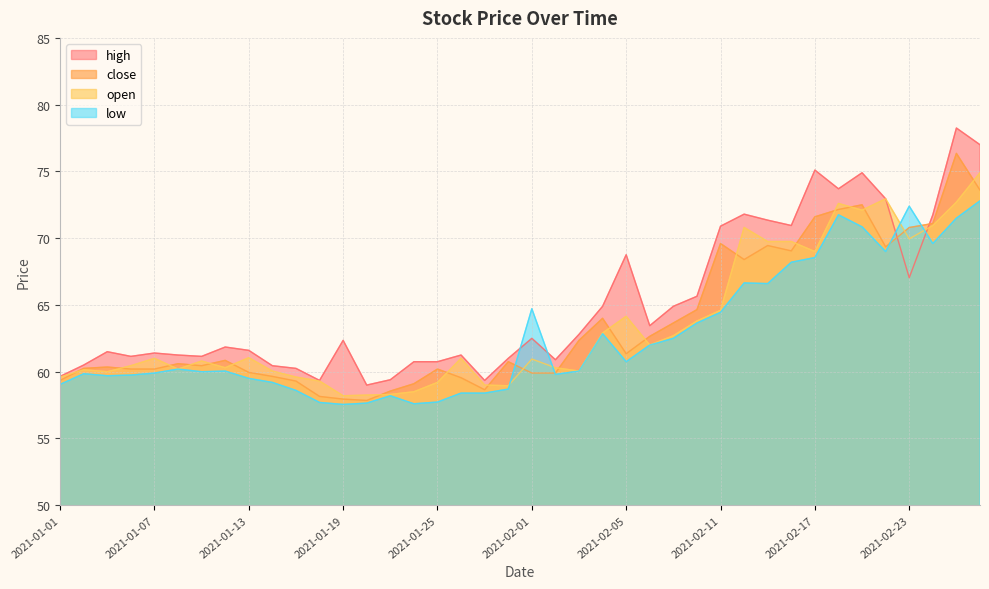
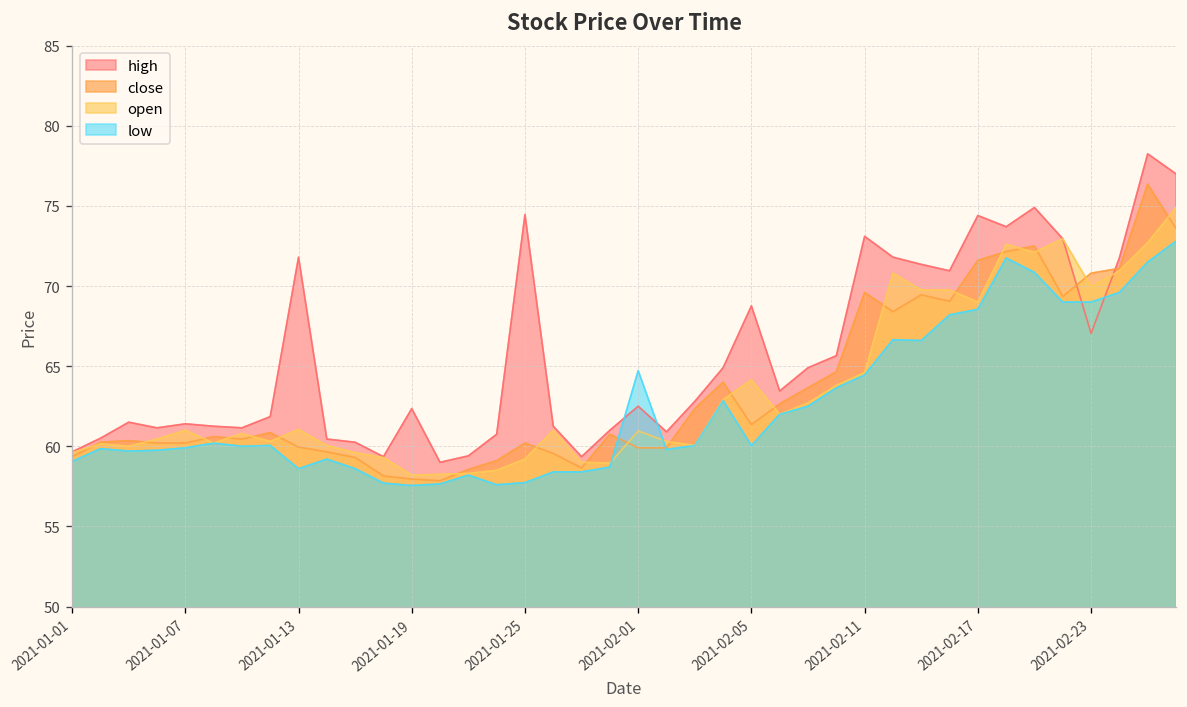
  {
    "high": {
      "2021-01-07": 61.4,
-     "2021-01-13": 61.6,
+     "2021-01-13": 71.8,
      "2021-01-19": 62.4,
-     "2021-01-25": 60.8,
+     "2021-01-25": 74.5,
      "2021-02-01": 62.5,
      "2021-02-05": 68.8,
-     "2021-02-11": 70.9,
-     "2021-02-17": 75.1,
+     "2021-02-11": 73.1,
+     "2021-02-17": 74.4,
      "2021-02-23": 67.0
    },
    "low": {
      "2021-01-01": 59.1,
      "2021-01-07": 59.9,
-     "2021-01-13": 59.5,
+     "2021-01-13": 58.6,
      "2021-01-19": 57.6,
      "2021-01-25": 57.7,
      "2021-02-01": 64.7,
-     "2021-02-05": 60.8,
+     "2021-02-05": 60.0,
      "2021-02-17": 68.6,
-     "2021-02-23": 72.4
+     "2021-02-23": 69.0
    }
  }
